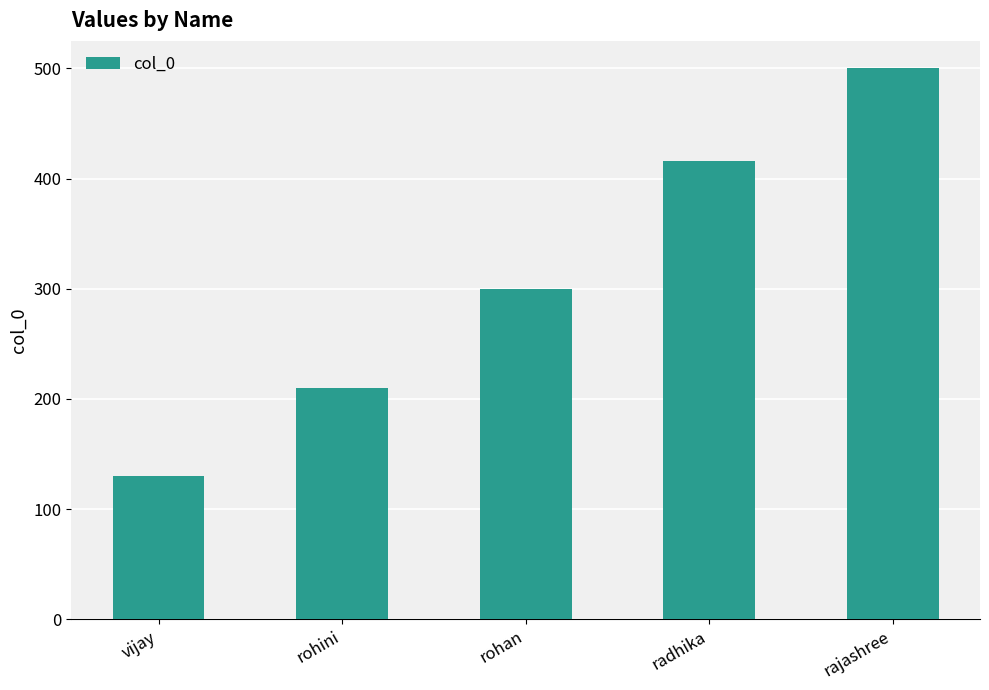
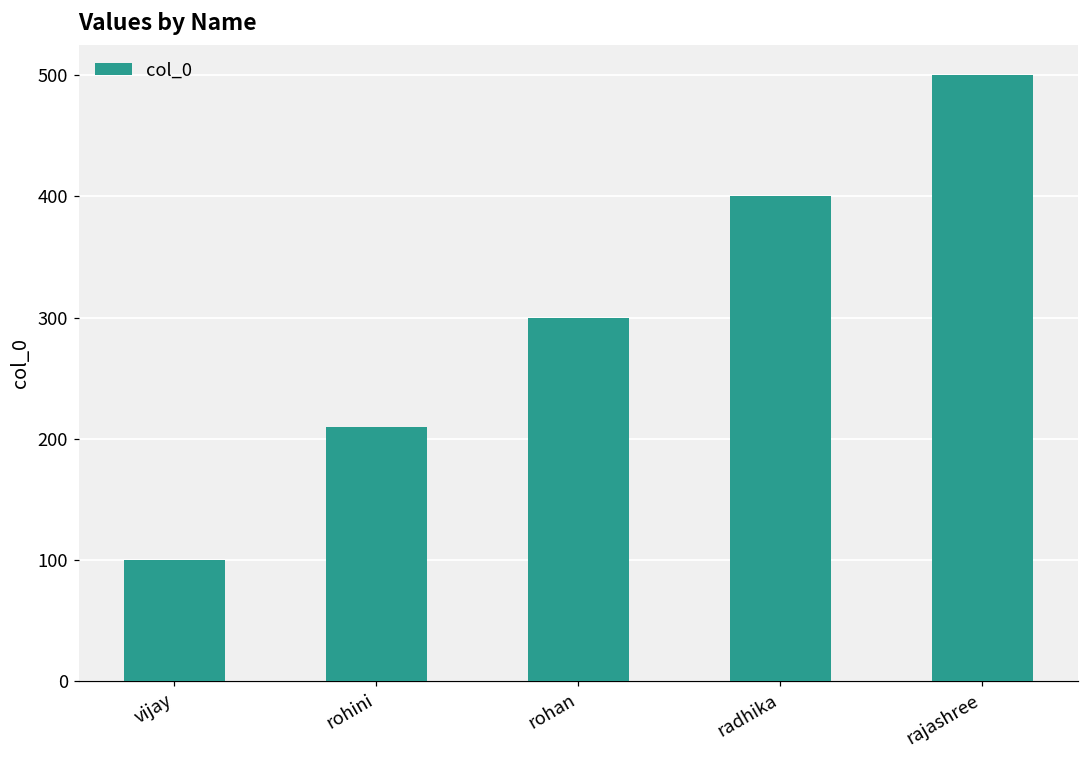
  {
-   "vijay": 130,
+   "vijay": 100,
    "rohini": 210,
    "rohan": 300,
-   "radhika": 416,
+   "radhika": 400,
    "rajashree": 500
  }
